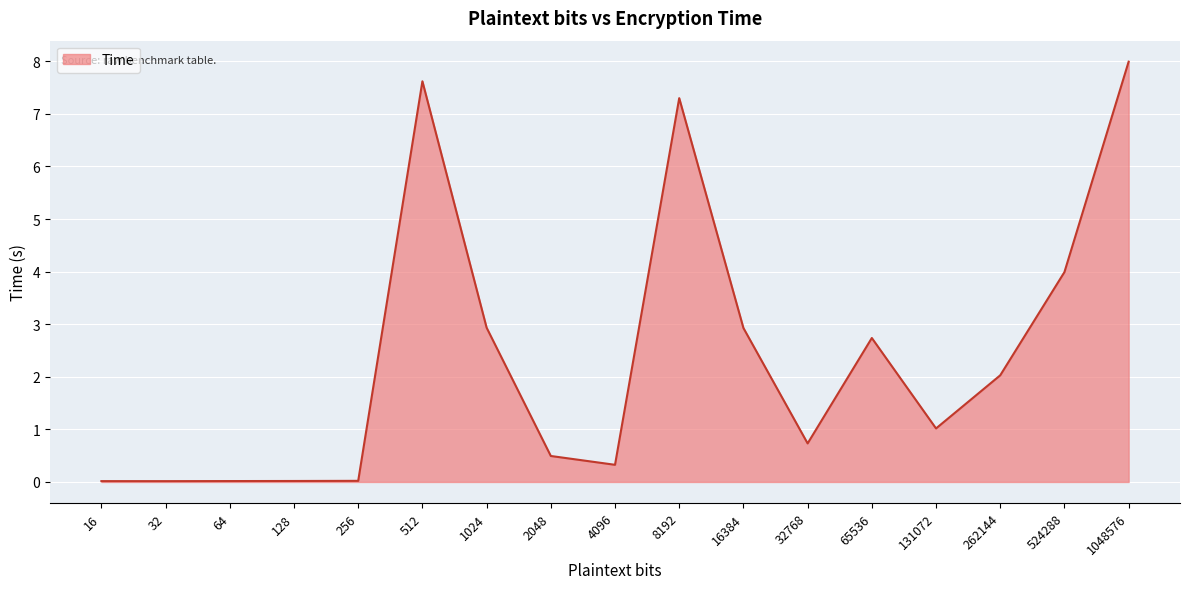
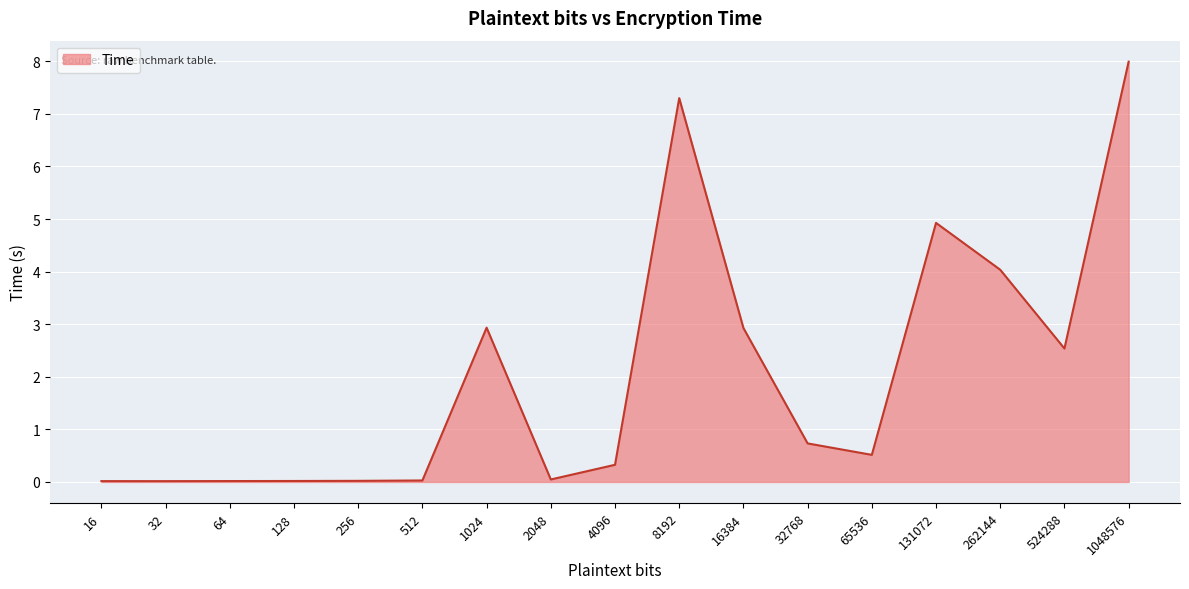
  {
    "16": 0.0,
    "32": 0.0,
    "64": 0.0,
    "128": 0.0,
    "256": 0.0,
-   "512": 7.6,
+   "512": 0.0,
    "1024": 2.9,
-   "2048": 0.5,
+   "2048": 0.0,
    "4096": 0.3,
    "8192": 7.3,
    "16384": 2.9,
    "32768": 0.7,
-   "65536": 2.7,
-   "131072": 1.0,
-   "262144": 2.0,
-   "524288": 4.0,
+   "65536": 0.5,
+   "131072": 4.9,
+   "262144": 4.0,
+   "524288": 2.5,
    "1048576": 8.0
  }
